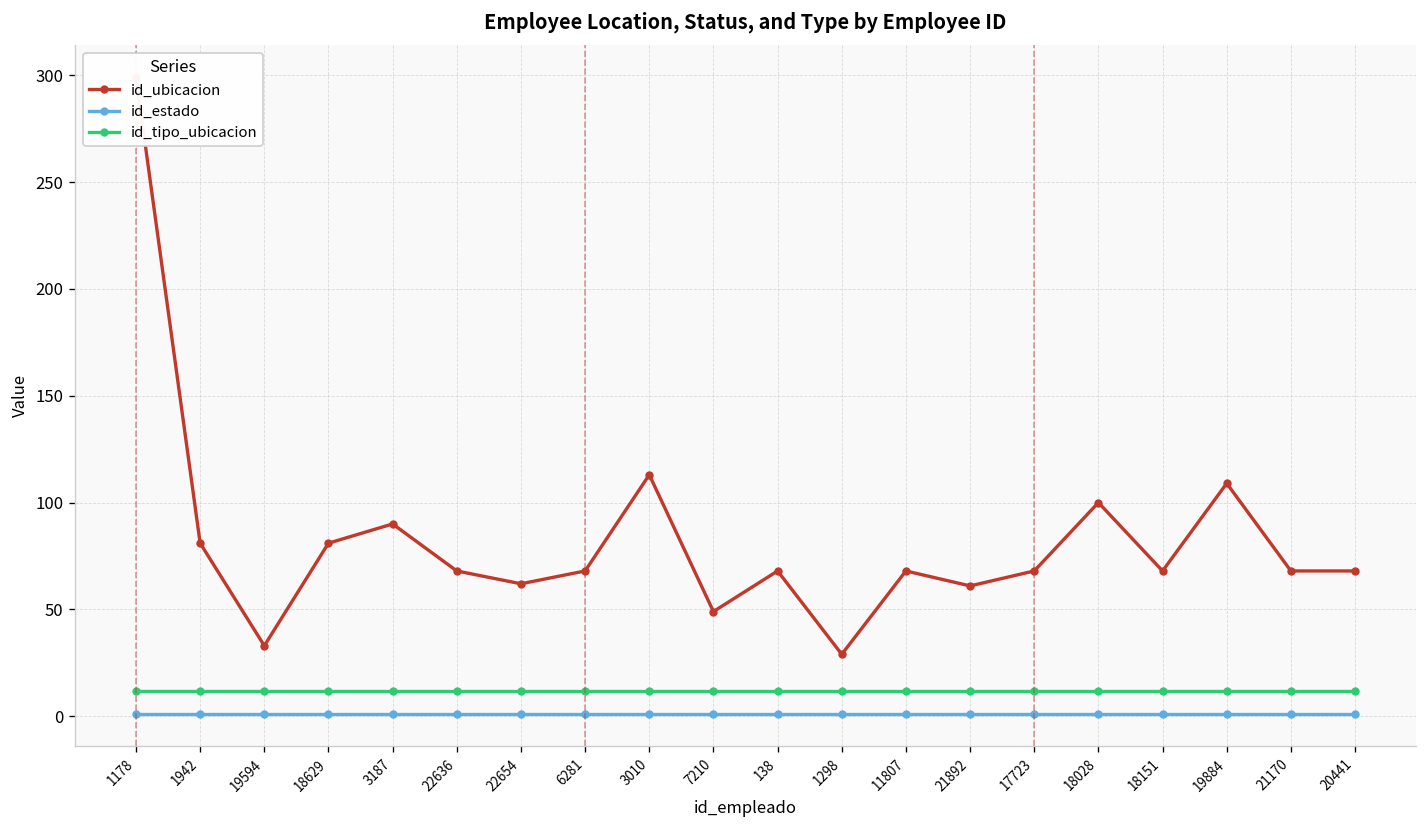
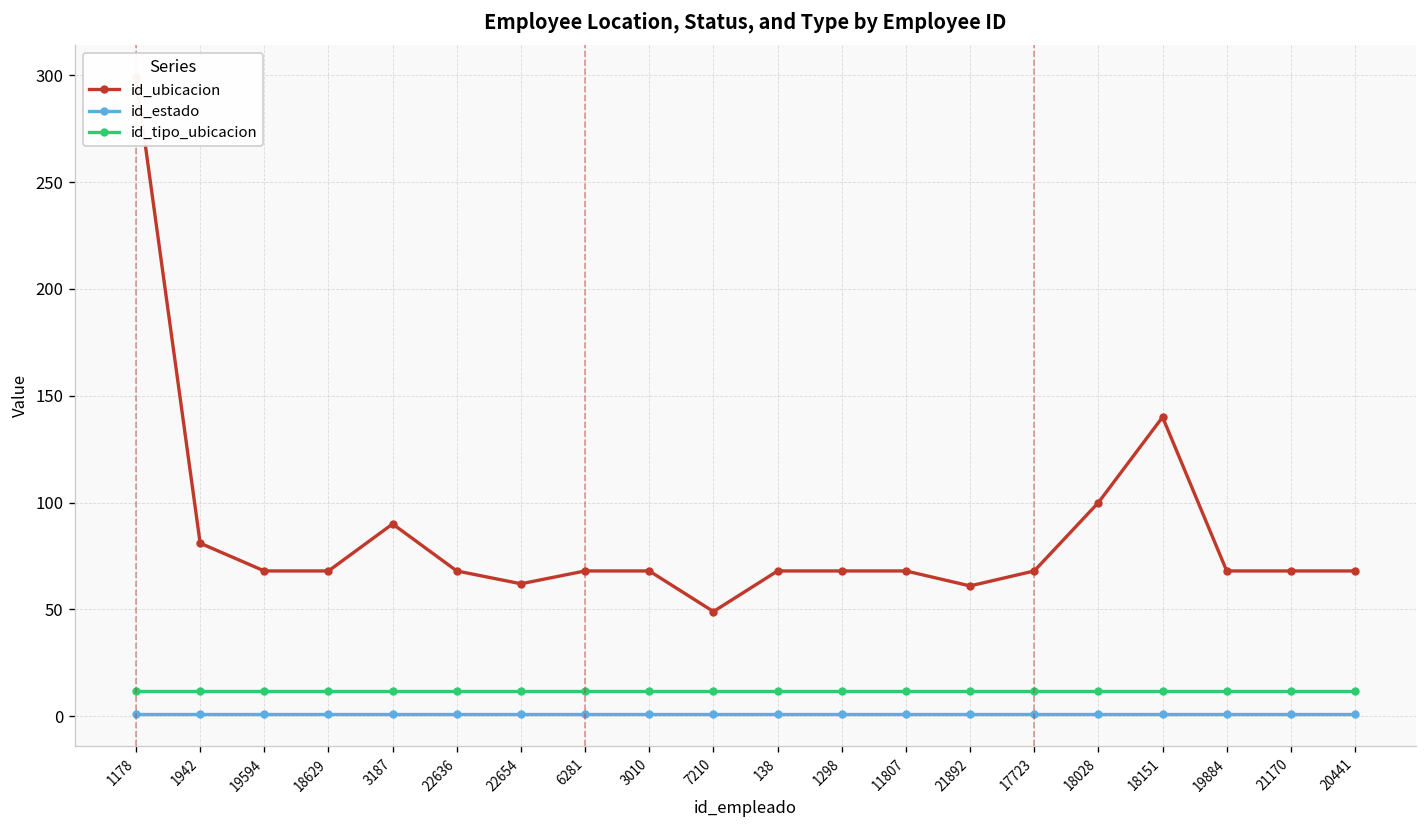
  {
    "id_ubicacion": {
      "1942": 81,
-     "19594": 33,
-     "18629": 81,
+     "19594": 68,
+     "18629": 68,
      "3187": 90,
      "22636": 68,
      "22654": 62,
      "6281": 68,
-     "3010": 113,
+     "3010": 68,
      "7210": 49,
      "138": 68,
-     "1298": 29,
+     "1298": 68,
      "11807": 68,
      "21892": 61,
      "17723": 68,
      "18028": 100,
-     "18151": 68,
-     "19884": 109,
+     "18151": 140,
+     "19884": 68,
      "21170": 68,
      "20441": 68
    },
    "id_estado": {
      "1178": 1,
      "1942": 1,
      "19594": 1,
      "18629": 1,
      "3187": 1,
      "22636": 1,
      "22654": 1,
      "6281": 1,
      "3010": 1,
      "7210": 1,
      "138": 1,
      "1298": 1,
      "11807": 1,
      "21892": 1,
      "17723": 1,
      "18028": 1,
      "18151": 1,
      "19884": 1,
      "21170": 1,
      "20441": 1
    },
    "id_tipo_ubicacion": {
      "1178": 12,
      "1942": 12,
      "19594": 12,
      "18629": 12,
      "3187": 12,
      "22636": 12,
      "22654": 12,
      "6281": 12,
      "3010": 12,
      "7210": 12,
      "138": 12,
      "1298": 12,
      "11807": 12,
      "21892": 12,
      "17723": 12,
      "18028": 12,
      "18151": 12,
      "19884": 12,
      "21170": 12,
      "20441": 12
    }
  }
